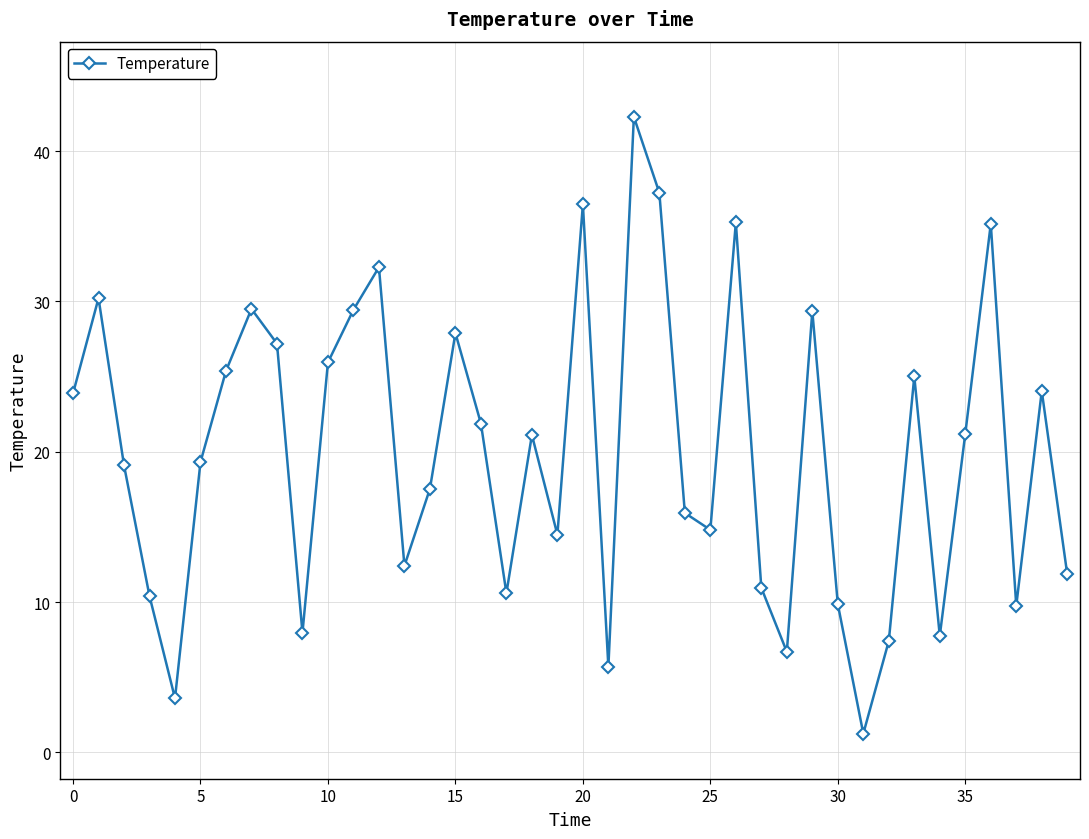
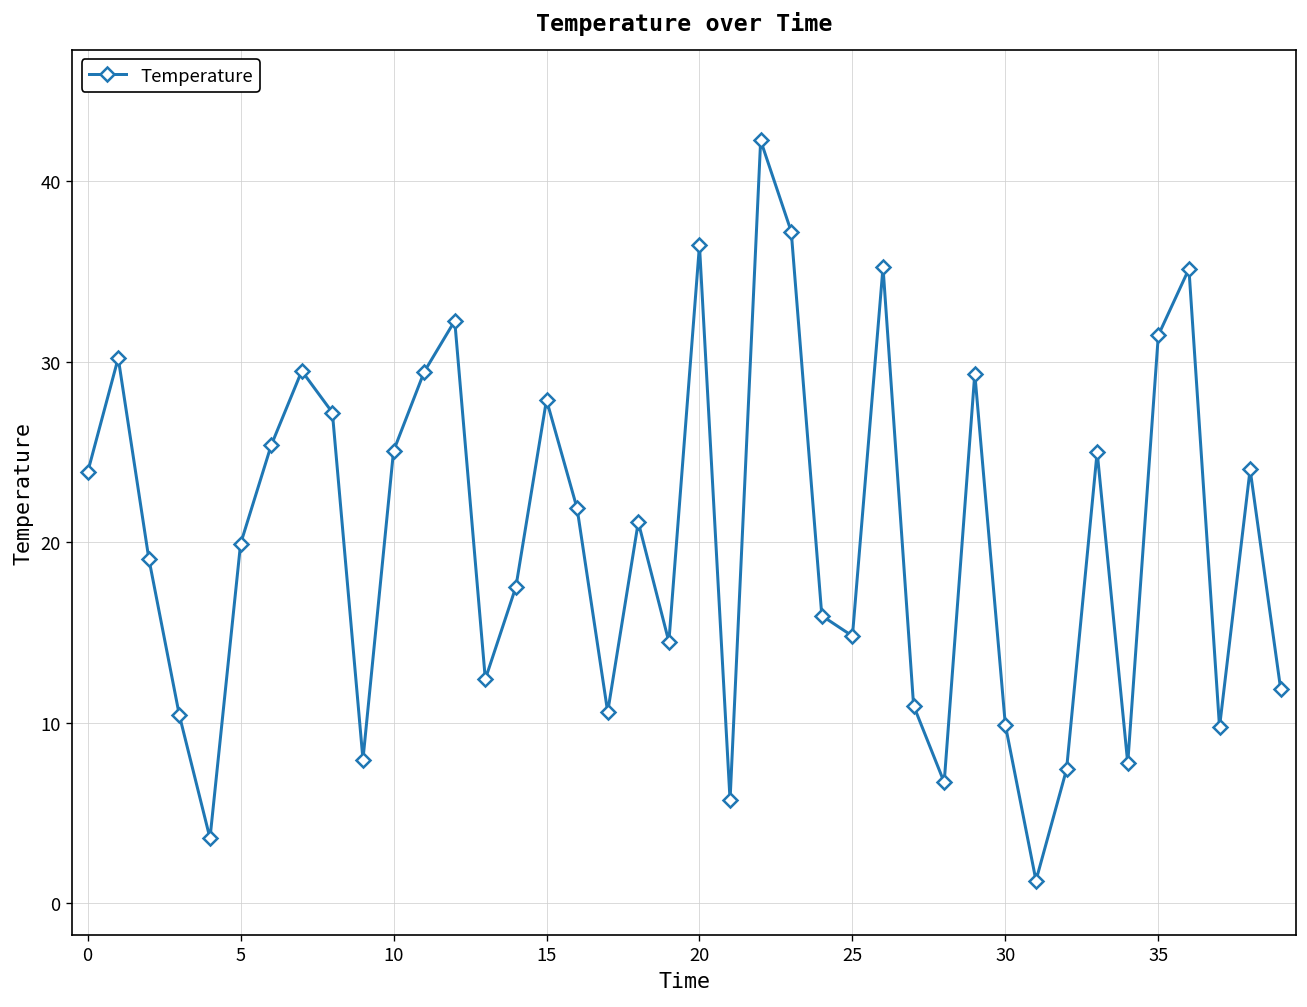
  {
    "0": 23.9,
-   "5": 19.3,
-   "10": 25.9,
+   "5": 19.9,
+   "10": 25.1,
    "15": 27.9,
    "20": 36.5,
    "25": 14.8,
    "30": 9.9,
-   "35": 21.2
+   "35": 31.5
  }
